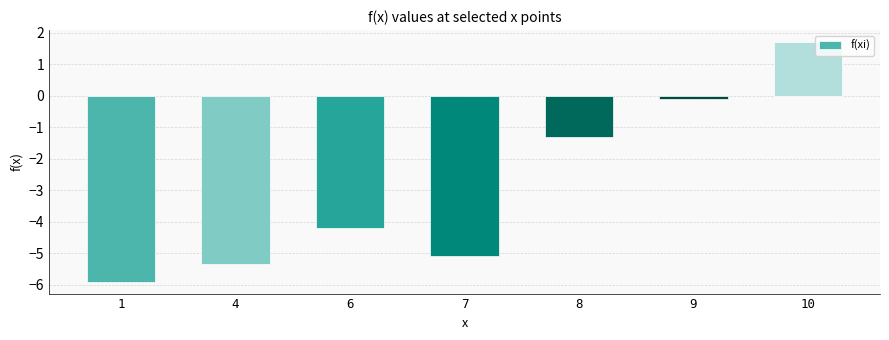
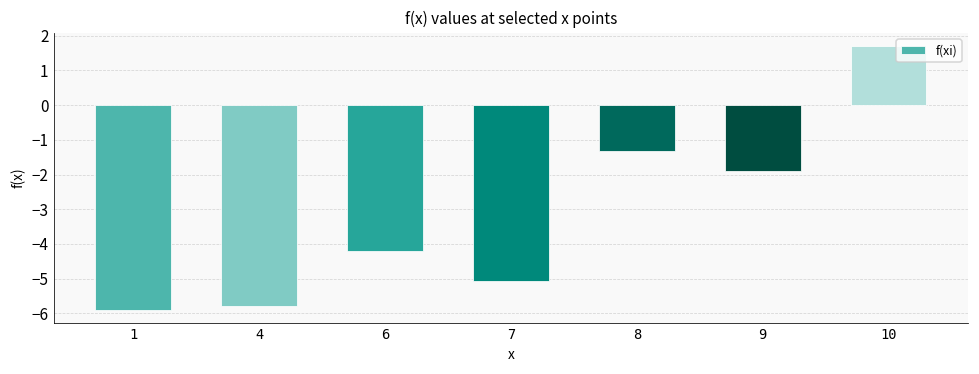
  {
    "1": -5.9,
-   "4": -5.3,
+   "4": -5.8,
    "6": -4.2,
    "7": -5.1,
    "8": -1.3,
-   "9": -0.1,
+   "9": -1.9,
    "10": 1.7
  }
